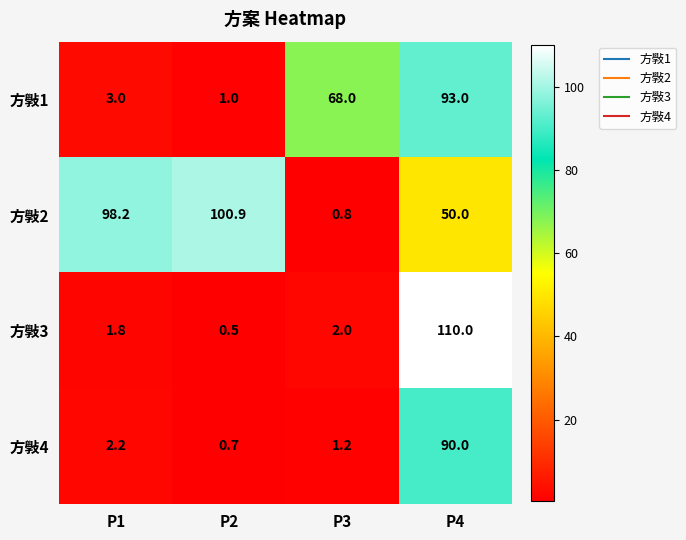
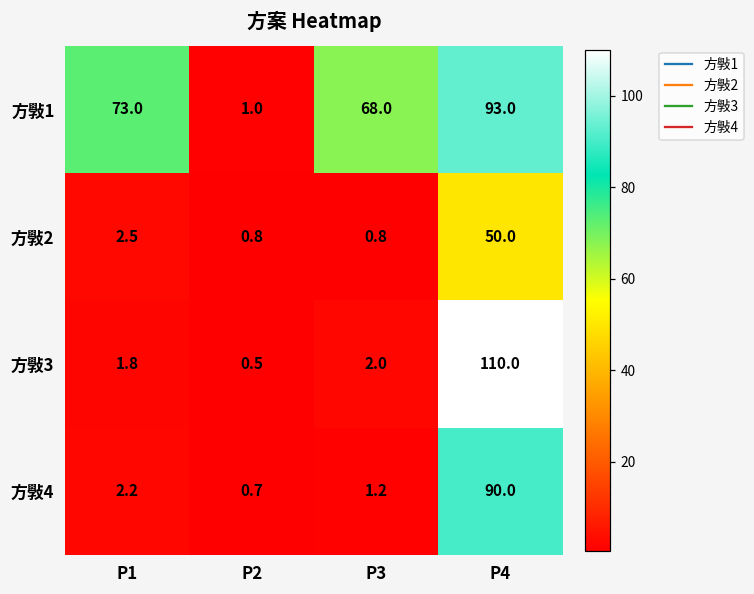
  {
    "方斅1": {
-     "P1": 3.0,
+     "P1": 73.0,
      "P2": 1.0,
      "P3": 68.0,
      "P4": 93.0
    },
    "方斅2": {
-     "P1": 98.2,
-     "P2": 100.9,
+     "P1": 2.5,
+     "P2": 0.8,
      "P3": 0.8,
      "P4": 50.0
    },
    "方斅3": {
      "P1": 1.8,
      "P2": 0.5,
      "P3": 2.0,
      "P4": 110.0
    },
    "方斅4": {
      "P1": 2.2,
      "P2": 0.7,
      "P3": 1.2,
      "P4": 90.0
    }
  }
